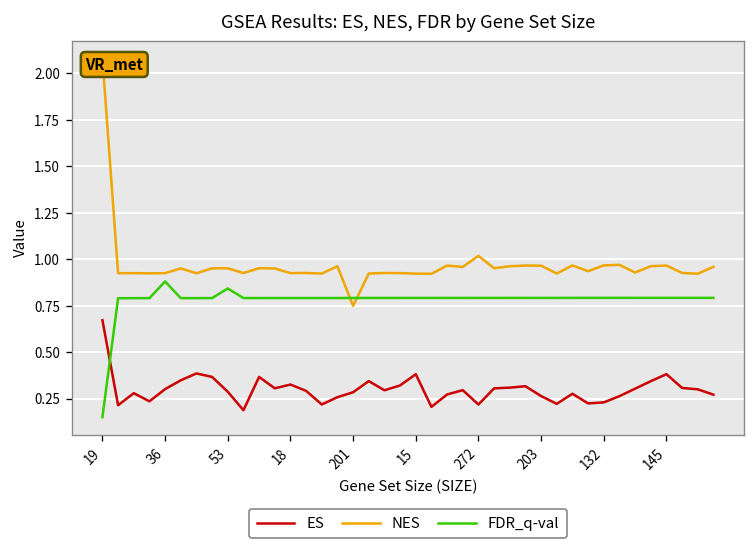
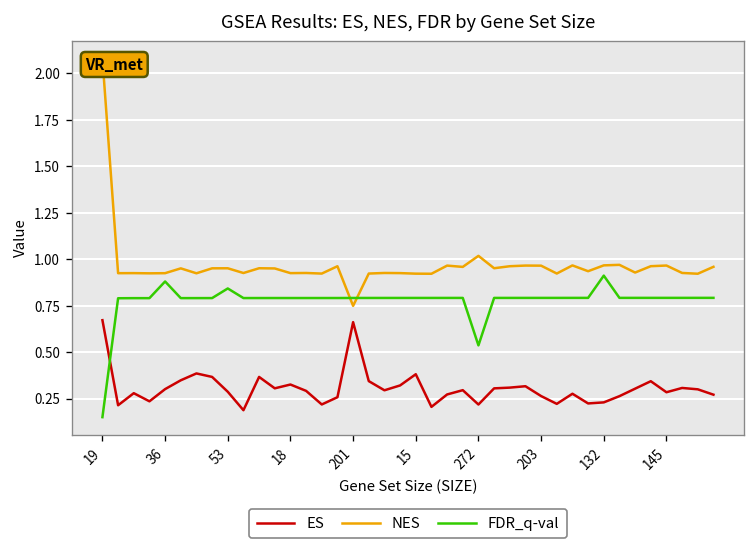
  {
    "ES": {
      "36": 0.30,
      "53": 0.29,
-     "201": 0.28,
+     "201": 0.66,
      "272": 0.22,
      "203": 0.26,
      "132": 0.23,
-     "145": 0.38
+     "145": 0.28
    },
    "NES": {
      "36": 0.93,
      "53": 0.95,
      "201": 0.75,
      "272": 1.02,
      "203": 0.97,
      "132": 0.97,
      "145": 0.97
    },
    "FDR_q-val": {
      "36": 0.88,
      "53": 0.84,
      "201": 0.79,
-     "272": 0.79,
+     "272": 0.54,
      "203": 0.79,
-     "132": 0.79,
+     "132": 0.91,
      "145": 0.79
    }
  }
